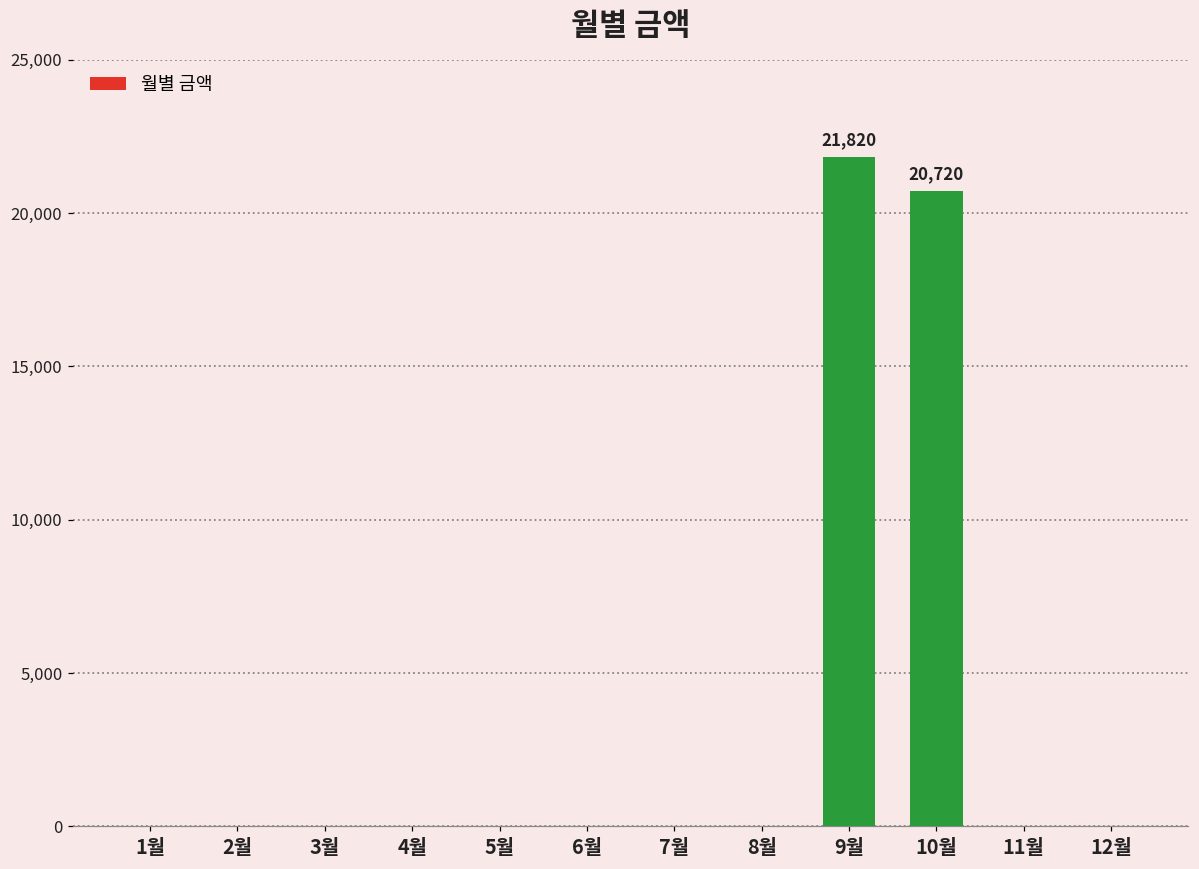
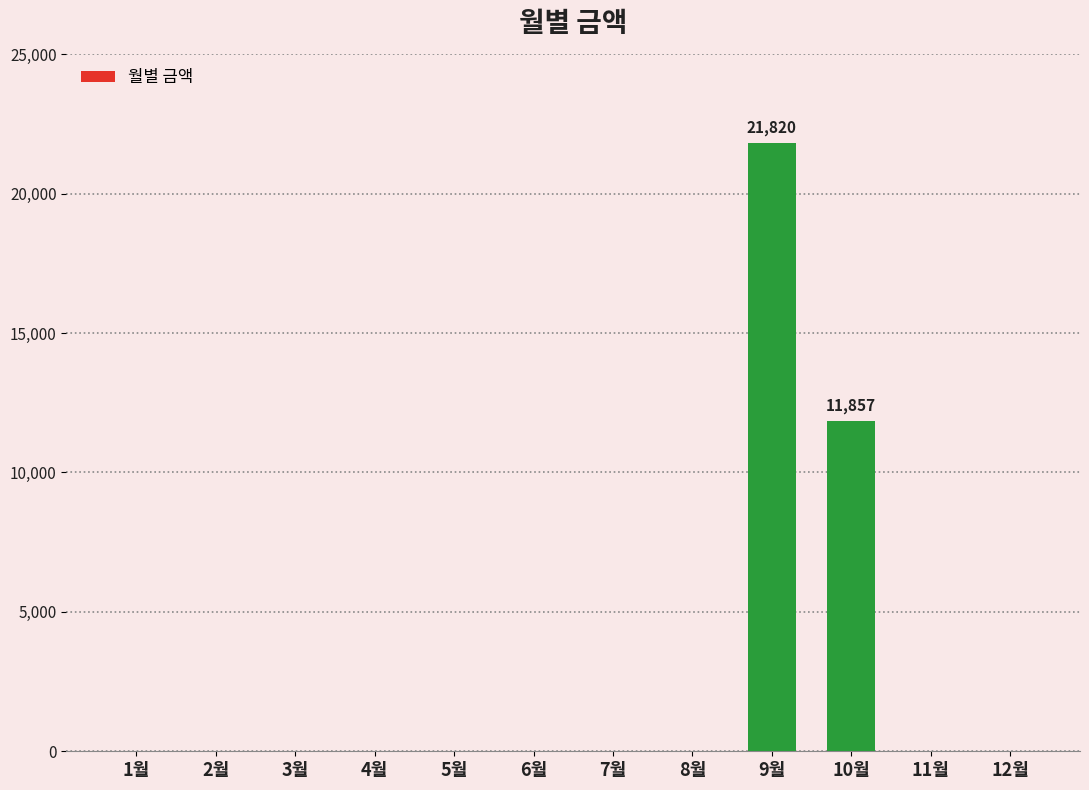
  {
    "9월": "21,820",
-   "10월": "20,720"
+   "10월": "11,857"
  }
